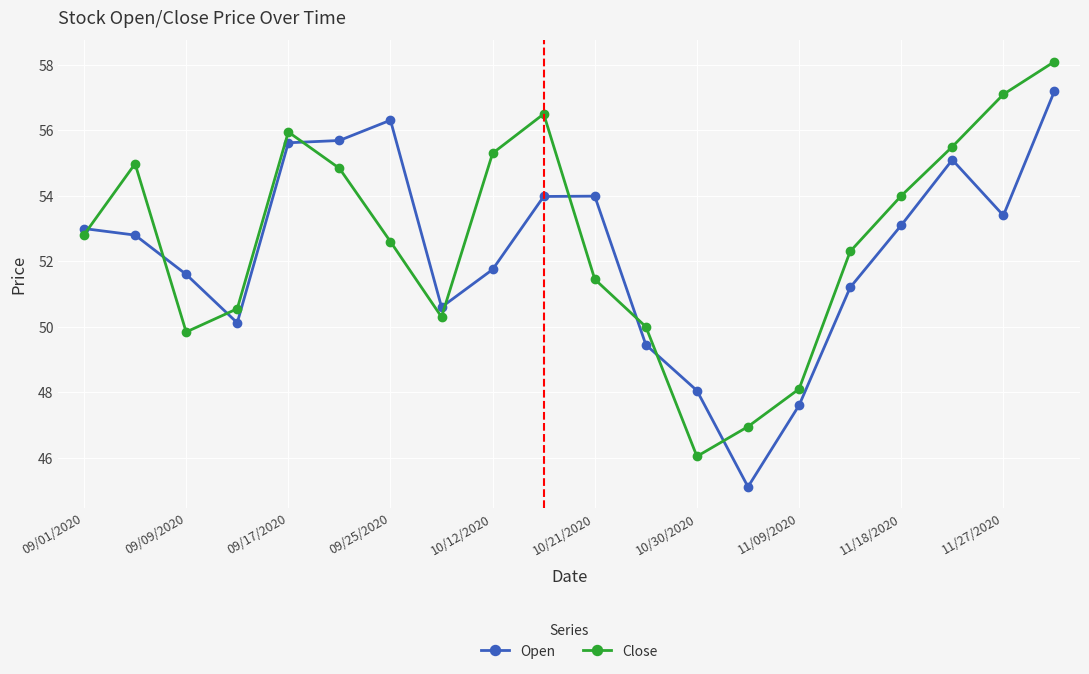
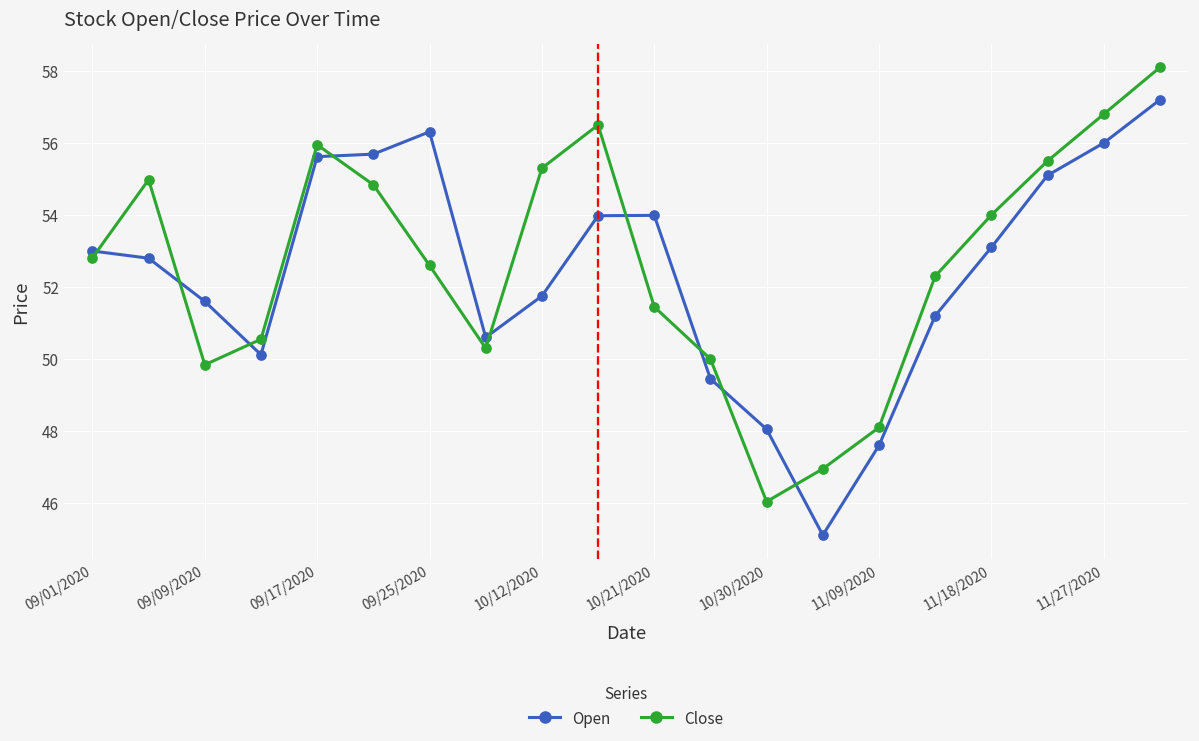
  {
    "Open": {
      "09/01/2020": 53.0,
      "09/09/2020": 51.6,
      "09/17/2020": 55.6,
      "09/25/2020": 56.3,
      "10/12/2020": 51.8,
      "10/21/2020": 54.0,
      "10/30/2020": 48.1,
      "11/09/2020": 47.6,
      "11/18/2020": 53.1,
-     "11/27/2020": 53.4
+     "11/27/2020": 56.0
    },
    "Close": {
      "09/01/2020": 52.8,
      "09/09/2020": 49.8,
      "09/17/2020": 56.0,
      "09/25/2020": 52.6,
      "10/12/2020": 55.3,
      "10/21/2020": 51.5,
      "10/30/2020": 46.0,
      "11/09/2020": 48.1,
      "11/18/2020": 54.0,
-     "11/27/2020": 57.1
+     "11/27/2020": 56.8
    }
  }
